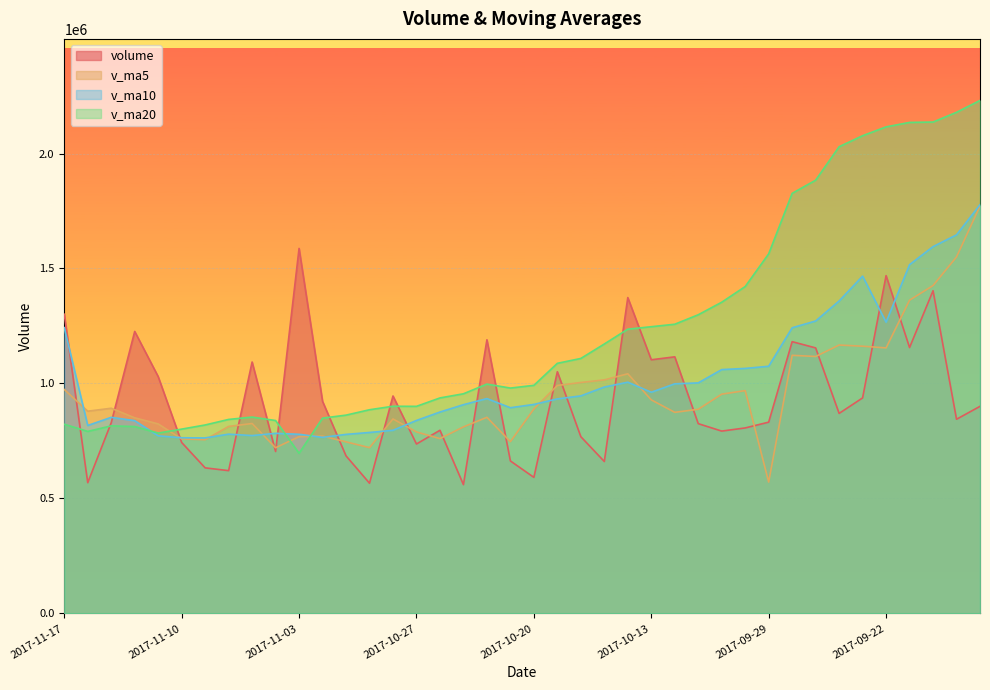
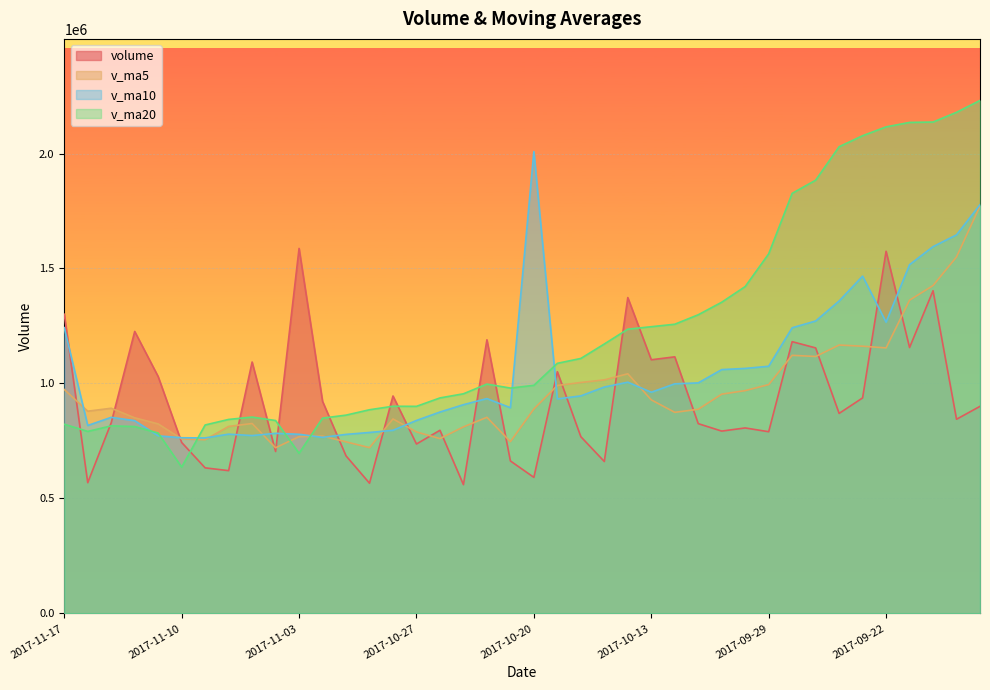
  {
    "volume": {
      "2017-11-17": 1300000,
      "2017-11-10": 740000,
      "2017-11-03": 1590000,
      "2017-10-27": 740000,
      "2017-10-20": 590000,
      "2017-10-13": 1100000,
-     "2017-09-29": 830000,
-     "2017-09-22": 1470000
+     "2017-09-29": 790000,
+     "2017-09-22": 1570000
    },
    "v_ma5": {
      "2017-11-17": 970000,
      "2017-10-27": 790000,
      "2017-10-20": 890000,
      "2017-10-13": 930000,
-     "2017-09-29": 570000,
+     "2017-09-29": 1000000,
      "2017-09-22": 1150000
    },
    "v_ma10": {
      "2017-11-17": 1240000,
      "2017-10-27": 840000,
-     "2017-10-20": 910000,
+     "2017-10-20": 2010000,
      "2017-10-13": 960000,
      "2017-09-29": 1070000,
      "2017-09-22": 1270000
    },
    "v_ma20": {
      "2017-11-17": 820000,
-     "2017-11-10": 800000,
+     "2017-11-10": 640000,
      "2017-11-03": 700000,
      "2017-10-27": 900000,
      "2017-10-20": 990000,
      "2017-10-13": 1250000,
      "2017-09-29": 1560000,
      "2017-09-22": 2120000
    }
  }
